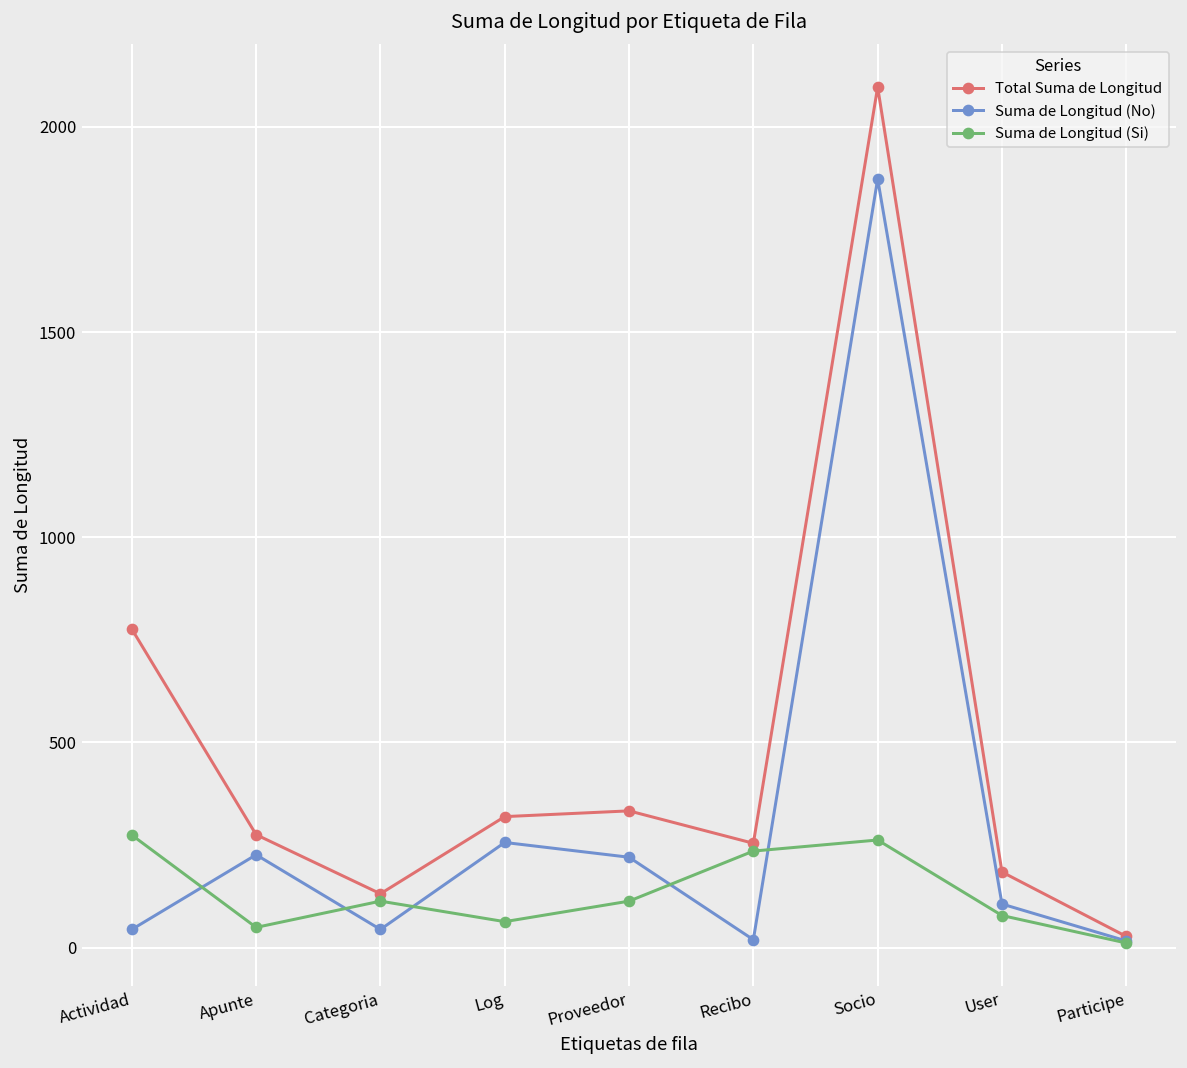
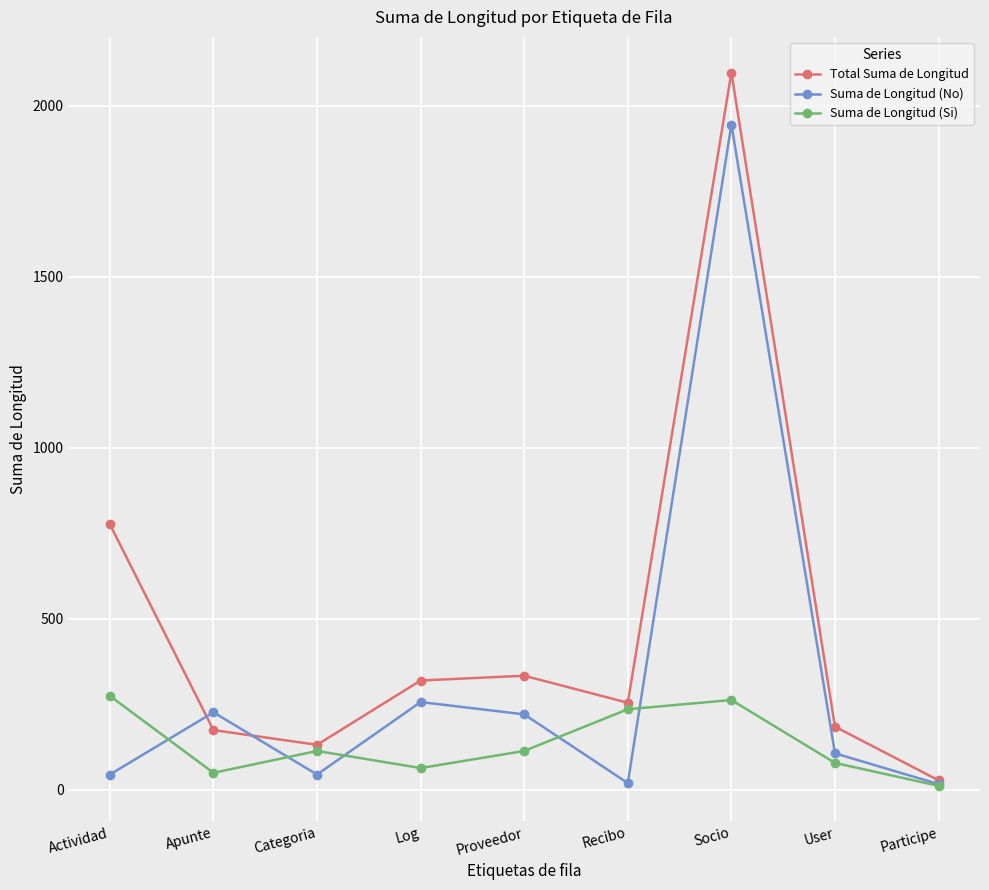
  {
    "Total Suma de Longitud": {
      "Actividad": 780,
-     "Apunte": 280,
+     "Apunte": 170,
      "Categoria": 130,
      "Log": 320,
      "Proveedor": 330,
      "Recibo": 250,
      "Socio": 2100,
      "User": 180,
      "Participe": 30
    },
    "Suma de Longitud (No)": {
      "Actividad": 40,
      "Apunte": 230,
      "Categoria": 40,
      "Log": 260,
      "Proveedor": 220,
      "Recibo": 20,
-     "Socio": 1870,
+     "Socio": 1950,
      "User": 110
    },
    "Suma de Longitud (Si)": {
      "Actividad": 270,
      "Apunte": 50,
      "Categoria": 110,
      "Log": 60,
      "Proveedor": 110,
      "Recibo": 240,
      "Socio": 260,
      "User": 80
    }
  }
